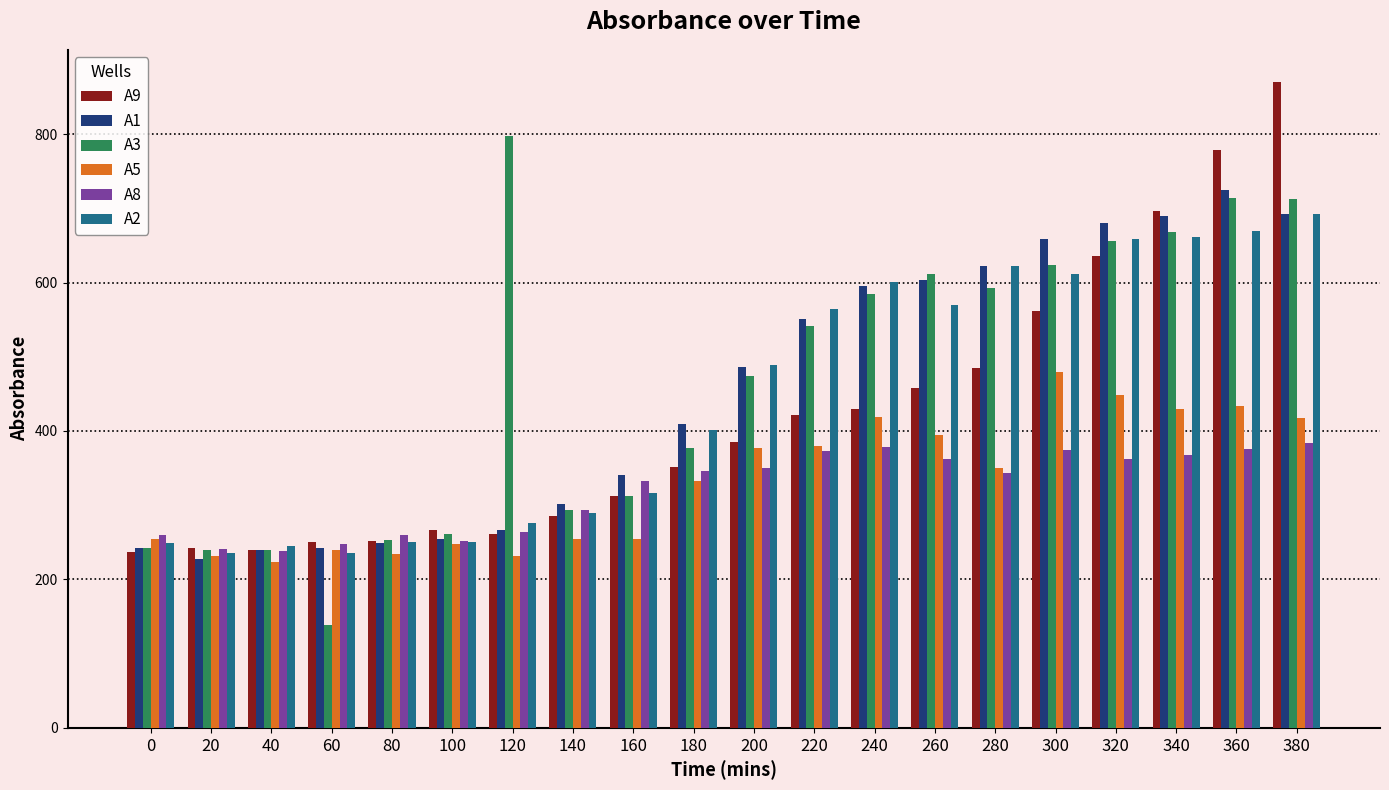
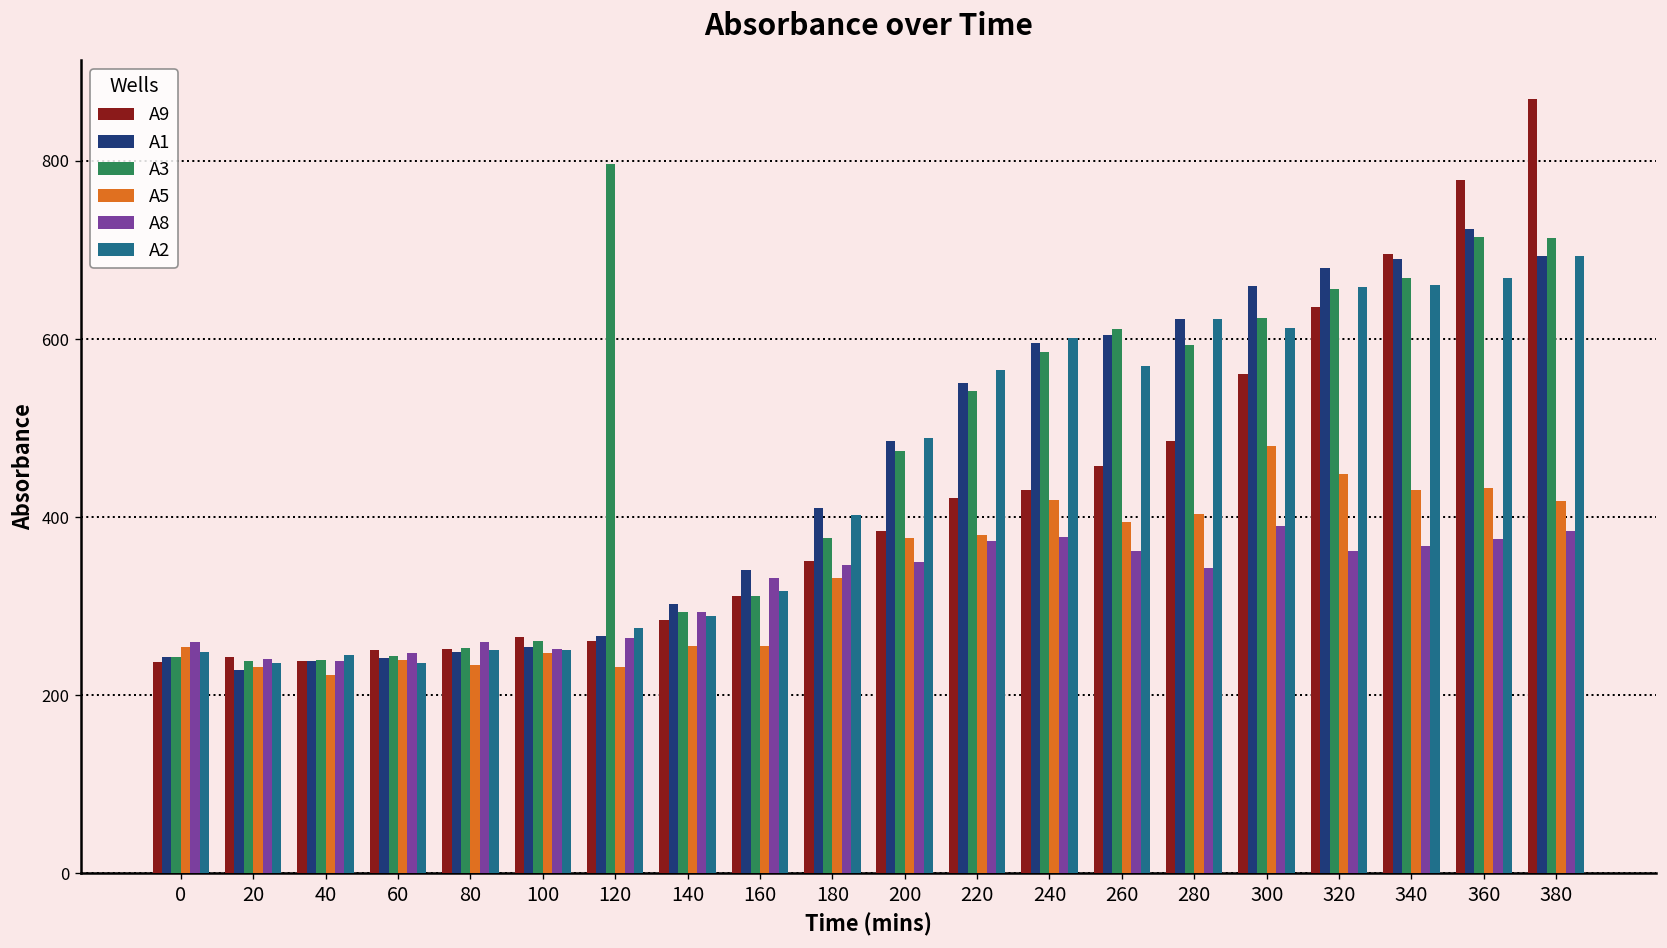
  {
    "A9": {
      "0": 240,
      "20": 240,
      "40": 240,
      "60": 250,
      "80": 250,
      "100": 270,
      "120": 260,
      "140": 290,
      "160": 310,
      "180": 350,
      "200": 390,
      "220": 420,
      "240": 430,
      "260": 460,
      "280": 490,
      "300": 560,
      "320": 640,
      "340": 700,
      "360": 780,
      "380": 870
    },
    "A3": {
      "0": 240,
      "20": 240,
      "40": 240,
-     "60": 140,
+     "60": 240,
      "80": 250,
      "100": 260,
      "120": 800,
      "140": 290,
      "160": 310,
      "180": 380,
      "200": 470,
      "220": 540,
      "240": 590,
      "260": 610,
      "280": 590,
      "300": 620,
      "320": 660,
      "340": 670,
      "360": 710,
      "380": 710
    },
    "A5": {
      "0": 250,
      "20": 230,
      "40": 220,
      "60": 240,
      "80": 230,
      "100": 250,
      "120": 230,
      "140": 260,
      "160": 260,
      "180": 330,
      "200": 380,
      "220": 380,
      "240": 420,
      "260": 400,
-     "280": 350,
+     "280": 400,
      "300": 480,
      "320": 450,
      "340": 430,
      "360": 430,
      "380": 420
    },
    "A8": {
      "0": 260,
      "20": 240,
      "40": 240,
      "60": 250,
      "80": 260,
      "100": 250,
      "120": 260,
      "140": 290,
      "160": 330,
      "180": 350,
      "200": 350,
      "220": 370,
      "240": 380,
      "260": 360,
      "280": 340,
-     "300": 380,
+     "300": 390,
      "320": 360,
      "340": 370,
      "360": 380,
      "380": 380
    }
  }
